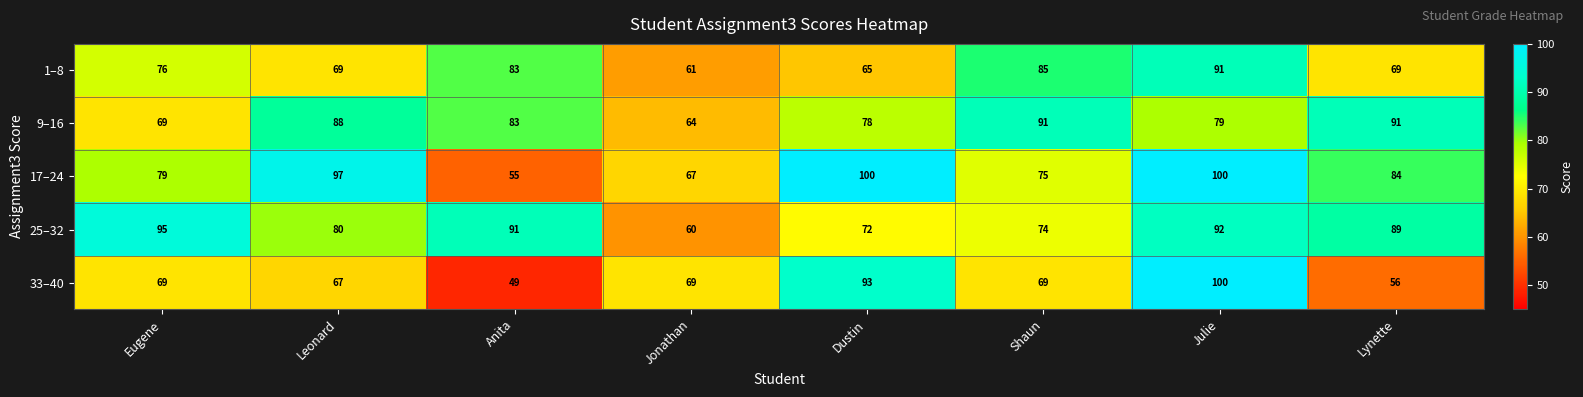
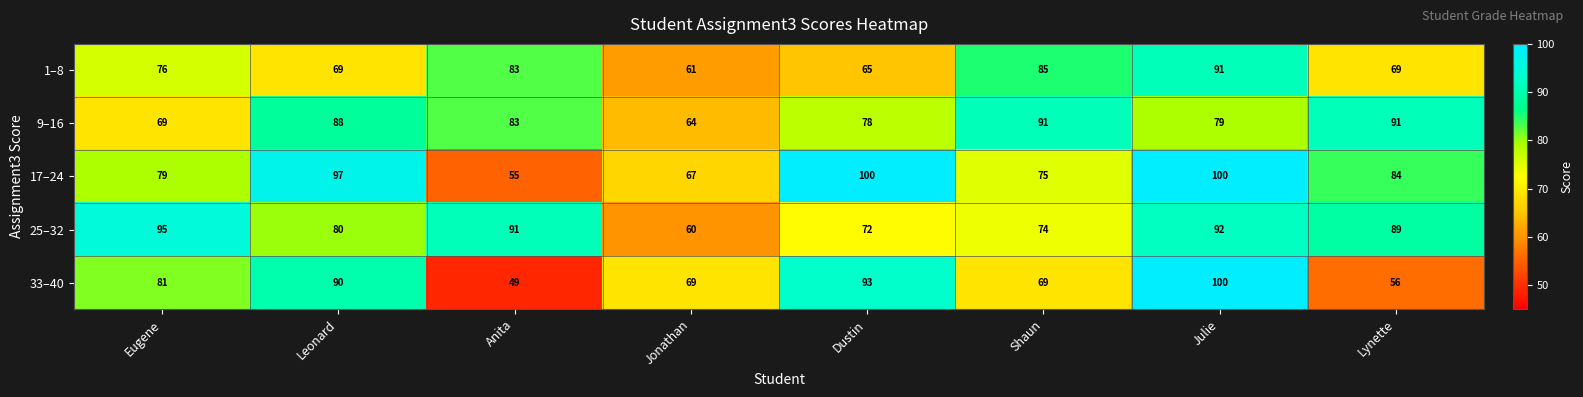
  {
    "1–8": {
      "Eugene": 76,
      "Leonard": 69,
      "Anita": 83,
      "Jonathan": 61,
      "Dustin": 65,
      "Shaun": 85,
      "Julie": 91,
      "Lynette": 69
    },
    "9–16": {
      "Eugene": 69,
      "Leonard": 88,
      "Anita": 83,
      "Jonathan": 64,
      "Dustin": 78,
      "Shaun": 91,
      "Julie": 79,
      "Lynette": 91
    },
    "17–24": {
      "Eugene": 79,
      "Leonard": 97,
      "Anita": 55,
      "Jonathan": 67,
      "Dustin": 100,
      "Shaun": 75,
      "Julie": 100,
      "Lynette": 84
    },
    "25–32": {
      "Eugene": 95,
      "Leonard": 80,
      "Anita": 91,
      "Jonathan": 60,
      "Dustin": 72,
      "Shaun": 74,
      "Julie": 92,
      "Lynette": 89
    },
    "33–40": {
-     "Eugene": 69,
-     "Leonard": 67,
+     "Eugene": 81,
+     "Leonard": 90,
      "Anita": 49,
      "Jonathan": 69,
      "Dustin": 93,
      "Shaun": 69,
      "Julie": 100,
      "Lynette": 56
    }
  }
